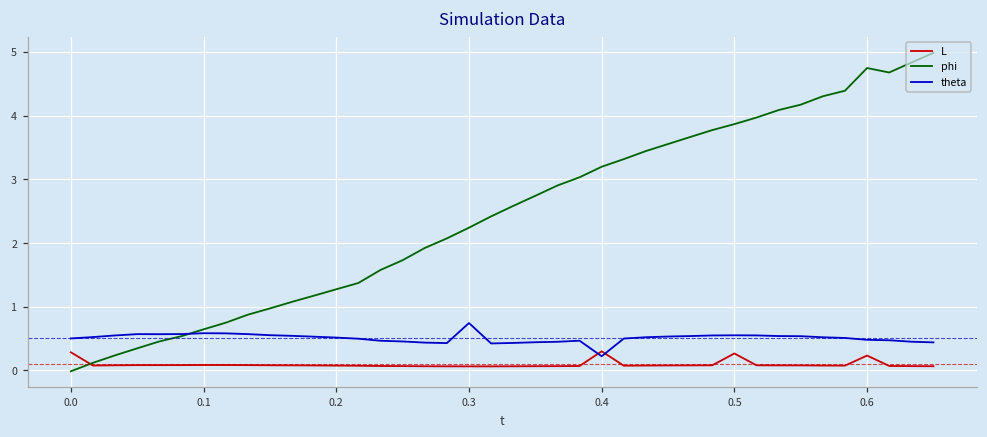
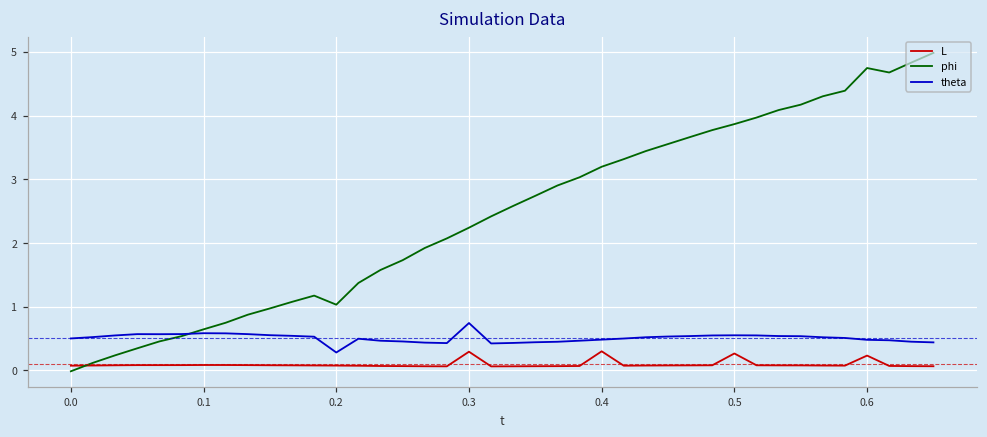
  {
    "L": {
-     "0.0": 0.3,
+     "0.0": 0.1,
      "0.1": 0.1,
      "0.2": 0.1,
-     "0.3": 0.1,
+     "0.3": 0.3,
      "0.4": 0.3,
      "0.5": 0.3,
      "0.6": 0.2
    },
    "phi": {
      "0.0": 0.0,
      "0.1": 0.6,
-     "0.2": 1.3,
+     "0.2": 1.0,
      "0.3": 2.2,
      "0.4": 3.2,
      "0.5": 3.9,
      "0.6": 4.7
    },
    "theta": {
      "0.0": 0.5,
      "0.1": 0.6,
-     "0.2": 0.5,
+     "0.2": 0.3,
      "0.3": 0.7,
-     "0.4": 0.2,
+     "0.4": 0.5,
      "0.5": 0.6,
      "0.6": 0.5
    }
  }
